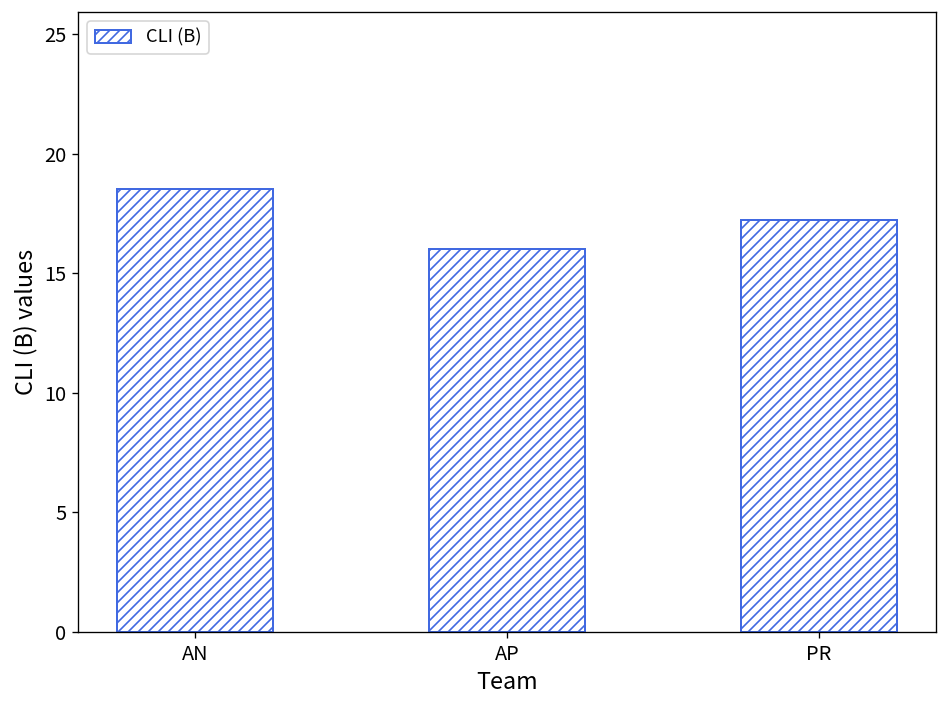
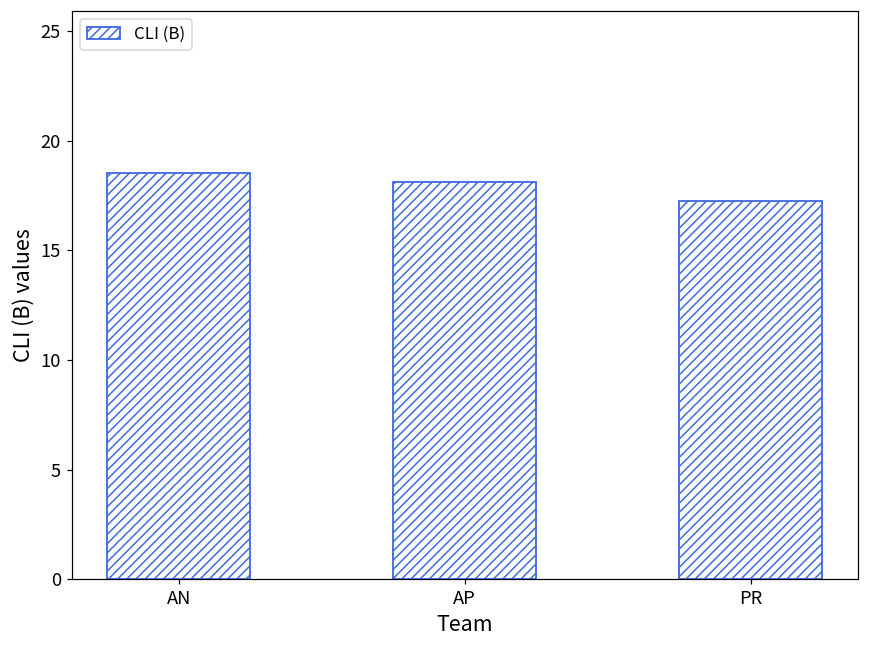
  {
    "AN": 18.5,
-   "AP": 16.0,
+   "AP": 18.1,
    "PR": 17.2
  }
